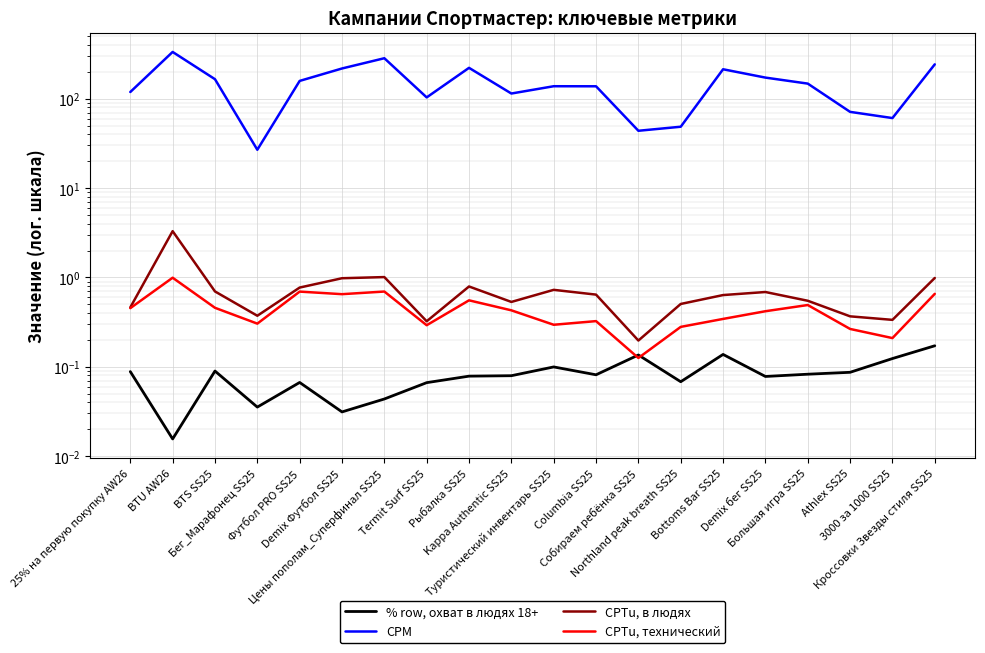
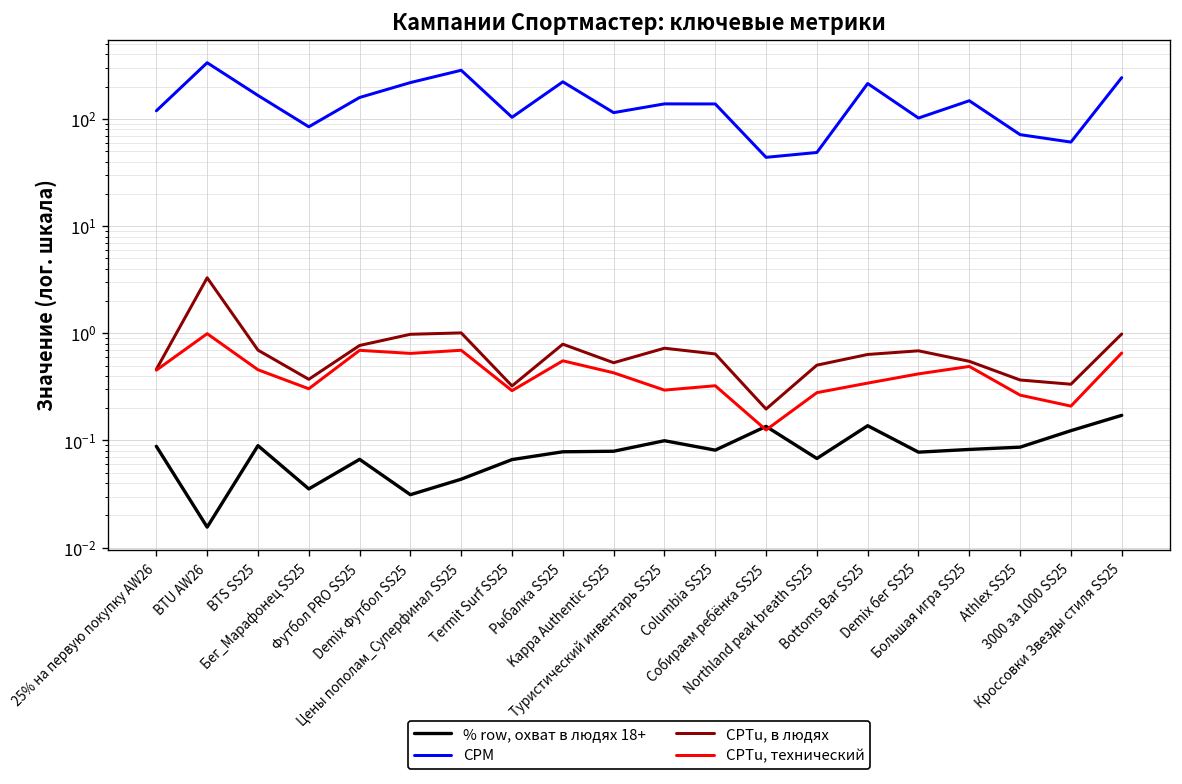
  {
    "% row, охват в людях 18+": {
      "25% на первую покупку AW26": 0.09,
      "BTU AW26": 0.016,
      "BTS SS25": 0.09,
      "Бег_Марафонец SS25": 0.035,
      "Футбол PRO SS25": 0.07,
      "Demix Футбол SS25": 0.031,
      "Цены пополам_Суперфинал SS25": 0.04,
      "Termit Surf SS25": 0.07,
      "Рыбалка SS25": 0.08,
      "Kappa Authentic SS25": 0.08,
      "Туристический инвентарь SS25": 0.10,
      "Columbia SS25": 0.08,
      "Собираем ребёнка SS25": 0.14,
      "Northland peak breath SS25": 0.07,
      "Bottoms Bar SS25": 0.14,
      "Demix бег SS25": 0.08,
      "Большая игра SS25": 0.08,
      "Athlex SS25": 0.09,
      "3000 за 1000 SS25": 0.12,
      "Кроссовки Звезды стиля SS25": 0.17
    },
    "CPM": {
      "25% на первую покупку AW26": 120,
      "BTU AW26": 330,
      "BTS SS25": 170,
-     "Бег_Марафонец SS25": 27,
+     "Бег_Марафонец SS25": 80,
      "Футбол PRO SS25": 160,
      "Demix Футбол SS25": 220,
      "Цены пополам_Суперфинал SS25": 280,
      "Termit Surf SS25": 100,
      "Рыбалка SS25": 220,
      "Kappa Authentic SS25": 110,
      "Туристический инвентарь SS25": 140,
      "Columbia SS25": 140,
      "Собираем ребёнка SS25": 40,
      "Northland peak breath SS25": 50,
      "Bottoms Bar SS25": 210,
-     "Demix бег SS25": 170,
+     "Demix бег SS25": 100,
      "Большая игра SS25": 150,
      "Athlex SS25": 70,
      "3000 за 1000 SS25": 60,
      "Кроссовки Звезды стиля SS25": 240
    },
    "CPTu, в людях": {
      "BTU AW26": 3.3,
      "BTS SS25": 0.7,
      "Бег_Марафонец SS25": 0.37,
      "Футбол PRO SS25": 0.8,
      "Demix Футбол SS25": 1,
      "Цены пополам_Суперфинал SS25": 1,
      "Termit Surf SS25": 0.32,
      "Рыбалка SS25": 0.8,
      "Kappa Authentic SS25": 0.5,
      "Туристический инвентарь SS25": 0.7,
      "Columbia SS25": 0.6,
      "Собираем ребёнка SS25": 0.20,
      "Northland peak breath SS25": 0.5,
      "Bottoms Bar SS25": 0.6,
      "Demix бег SS25": 0.7,
      "Большая игра SS25": 0.5,
      "Athlex SS25": 0.37,
      "3000 за 1000 SS25": 0.33,
      "Кроссовки Звезды стиля SS25": 1
    },
    "CPTu, технический": {
      "BTU AW26": 1,
      "BTS SS25": 0.5,
      "Бег_Марафонец SS25": 0.30,
      "Футбол PRO SS25": 0.7,
      "Demix Футбол SS25": 0.6,
      "Цены пополам_Суперфинал SS25": 0.7,
      "Termit Surf SS25": 0.29,
      "Рыбалка SS25": 0.6,
      "Kappa Authentic SS25": 0.4,
      "Туристический инвентарь SS25": 0.30,
      "Columbia SS25": 0.32,
      "Собираем ребёнка SS25": 0.13,
      "Northland peak breath SS25": 0.28,
      "Bottoms Bar SS25": 0.34,
      "Demix бег SS25": 0.4,
      "Большая игра SS25": 0.5,
      "Athlex SS25": 0.26,
      "3000 за 1000 SS25": 0.21,
      "Кроссовки Звезды стиля SS25": 0.7
    }
  }
